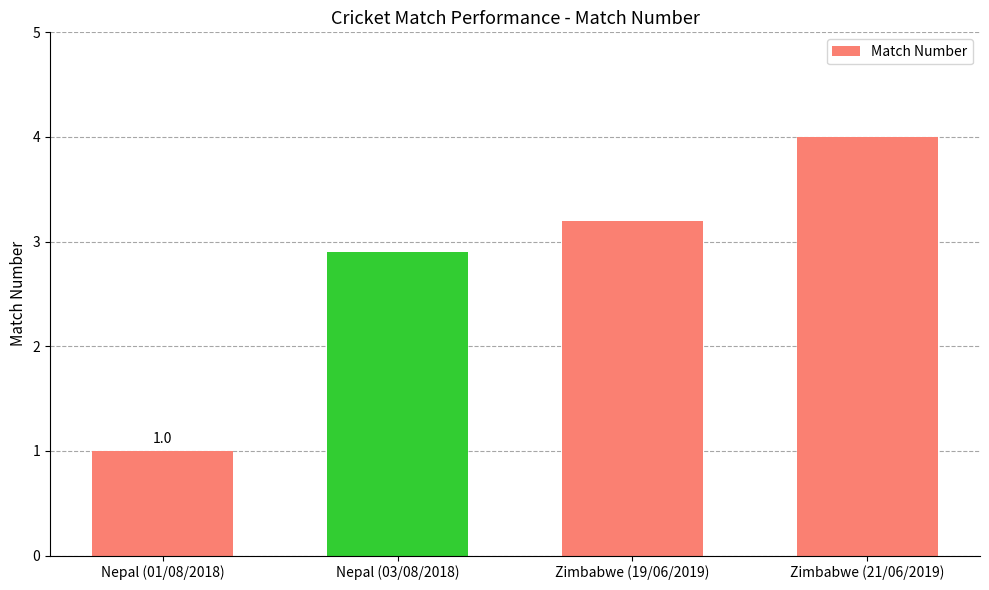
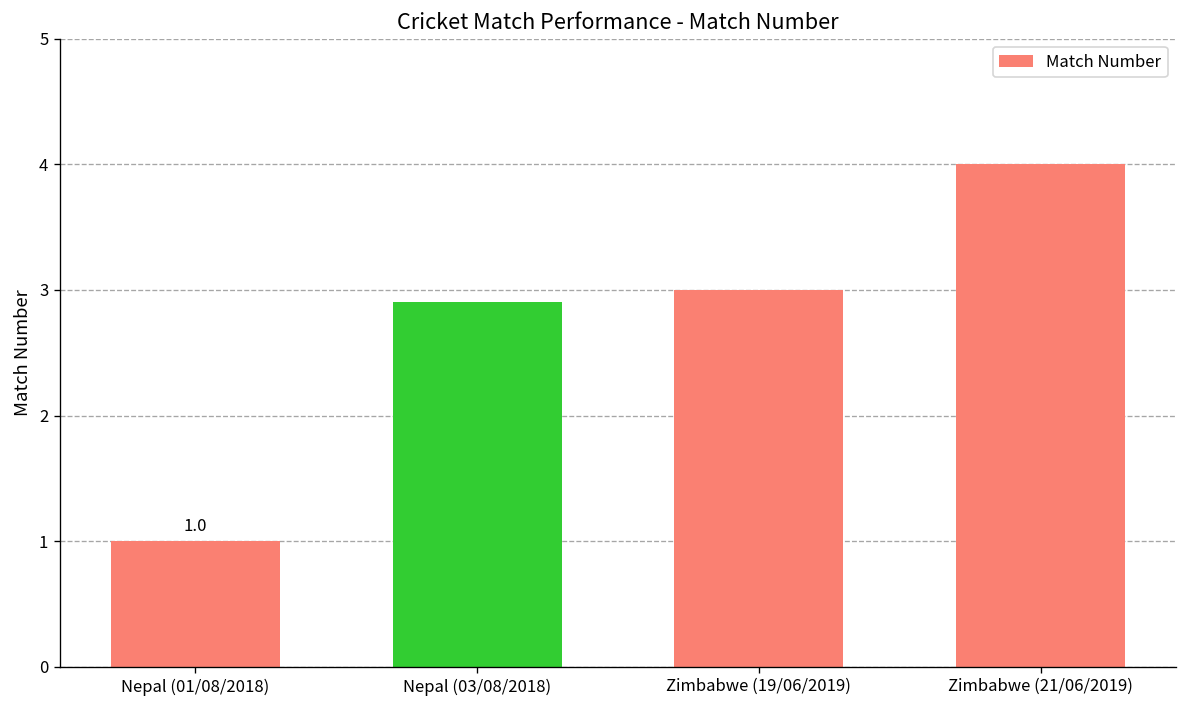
  {
    "Nepal (03/08/2018)": 2.9,
-   "Zimbabwe (19/06/2019)": 3.2,
+   "Zimbabwe (19/06/2019)": 3.0,
    "Zimbabwe (21/06/2019)": 4.0
  }
